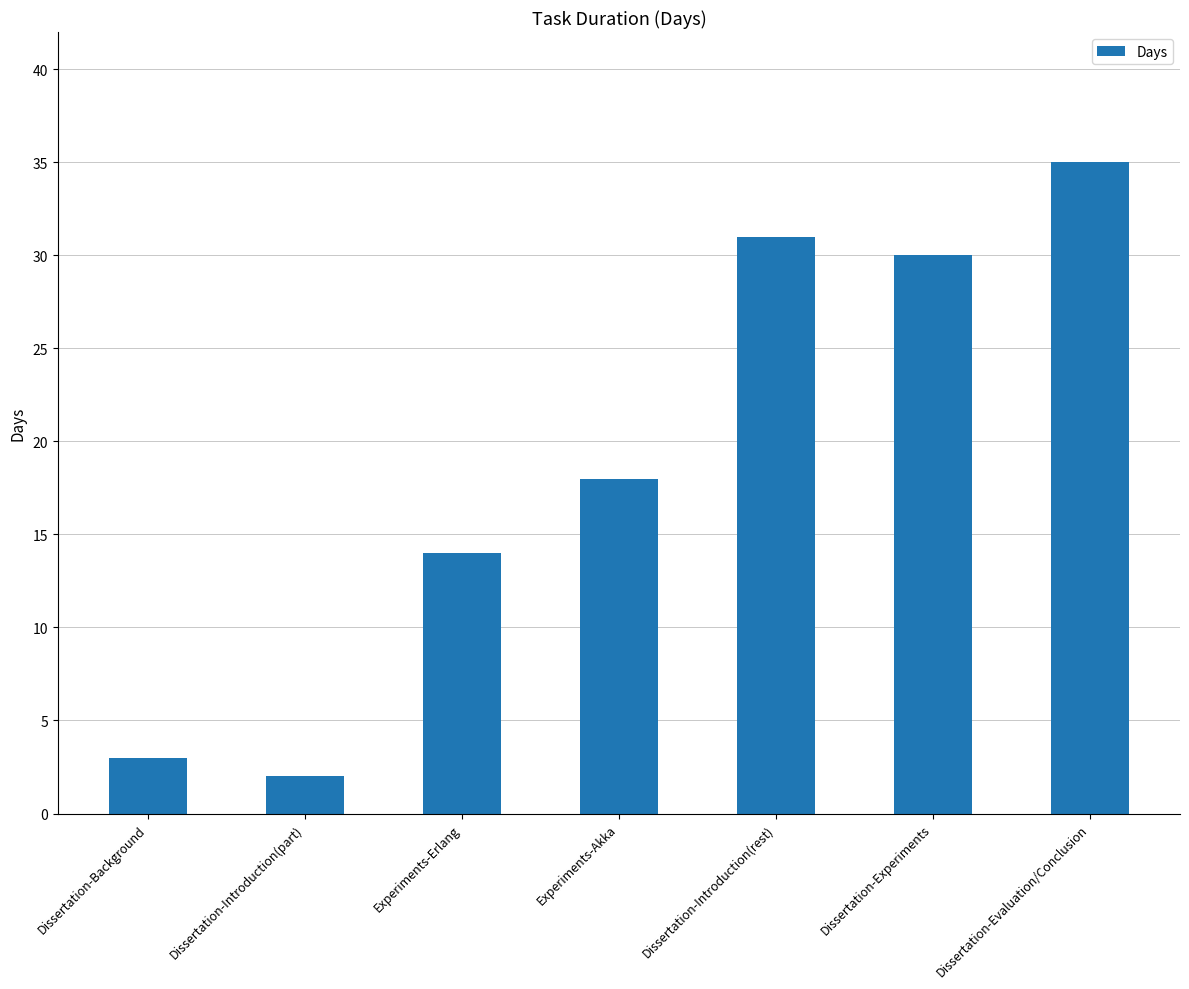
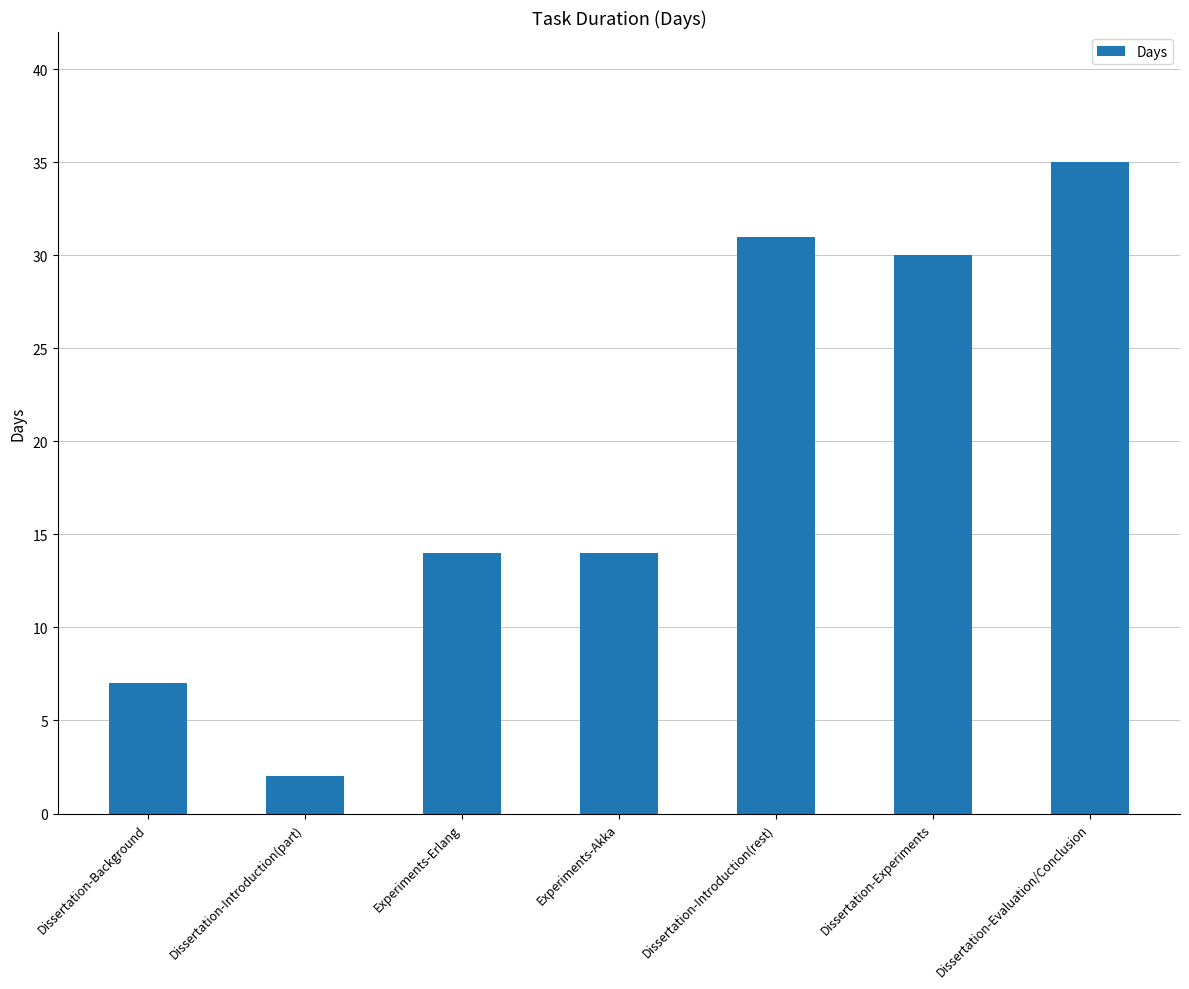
  {
-   "Dissertation-Background": 3,
+   "Dissertation-Background": 7,
    "Dissertation-Introduction(part)": 2,
    "Experiments-Erlang": 14,
-   "Experiments-Akka": 18,
+   "Experiments-Akka": 14,
    "Dissertation-Introduction(rest)": 31,
    "Dissertation-Experiments": 30,
    "Dissertation-Evaluation/Conclusion": 35
  }
